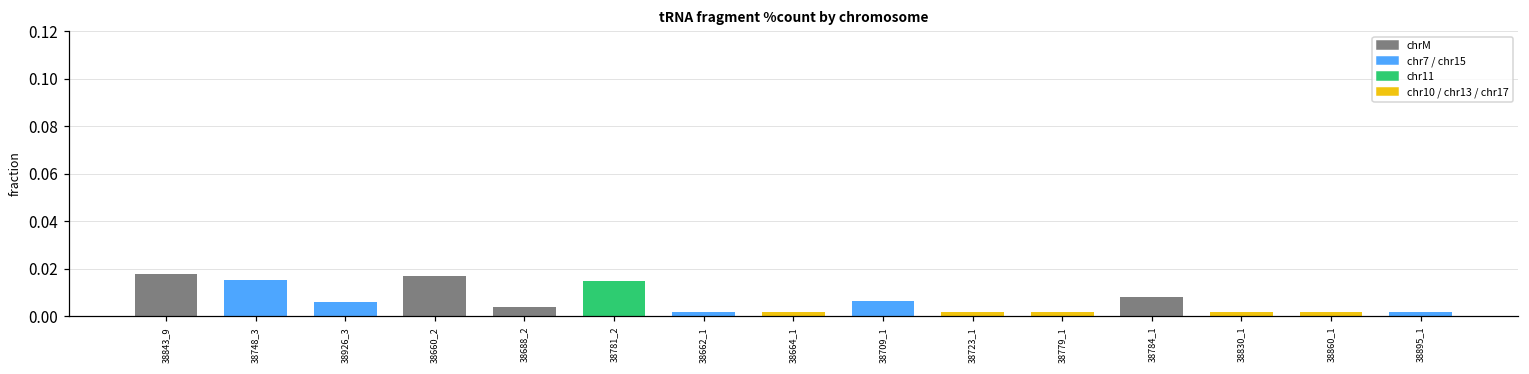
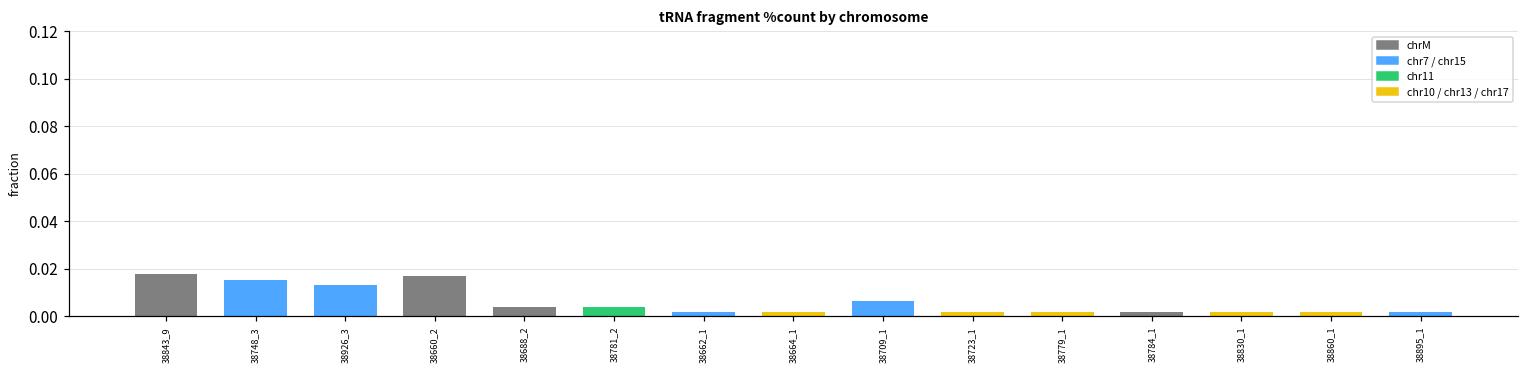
  {
    "38843_9": 0.018,
    "38748_3": 0.015,
-   "38926_3": 0.006,
+   "38926_3": 0.013,
    "38660_2": 0.017,
    "38688_2": 0.004,
-   "38781_2": 0.015,
+   "38781_2": 0.004,
    "38662_1": 0.002,
    "38664_1": 0.002,
    "38709_1": 0.006,
    "38723_1": 0.002,
    "38779_1": 0.002,
-   "38784_1": 0.008,
+   "38784_1": 0.002,
    "38830_1": 0.002,
    "38860_1": 0.002,
    "38895_1": 0.002
  }
